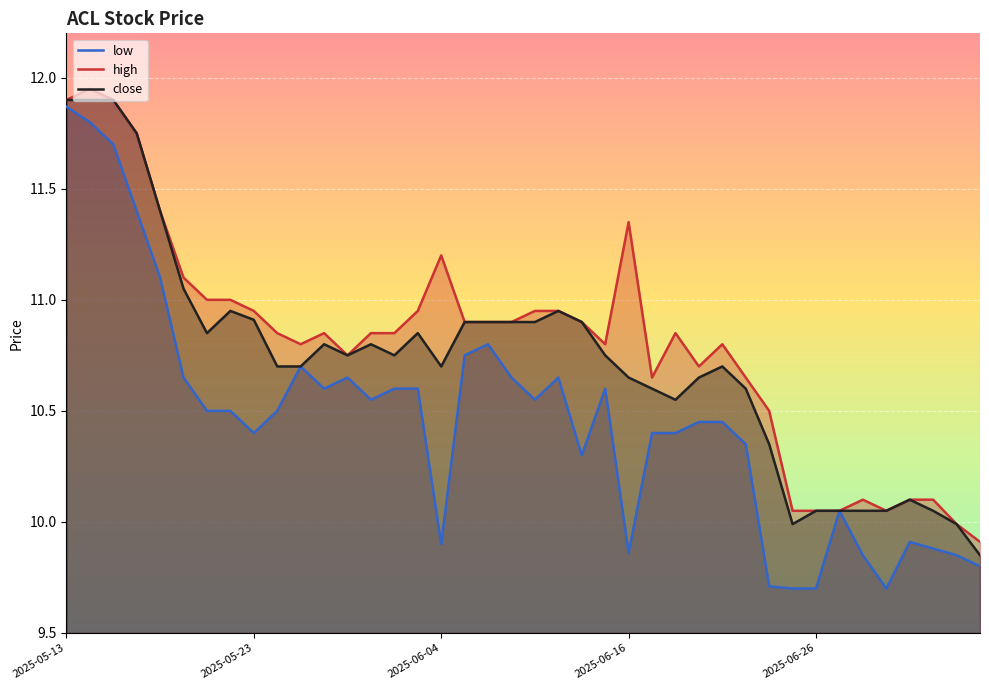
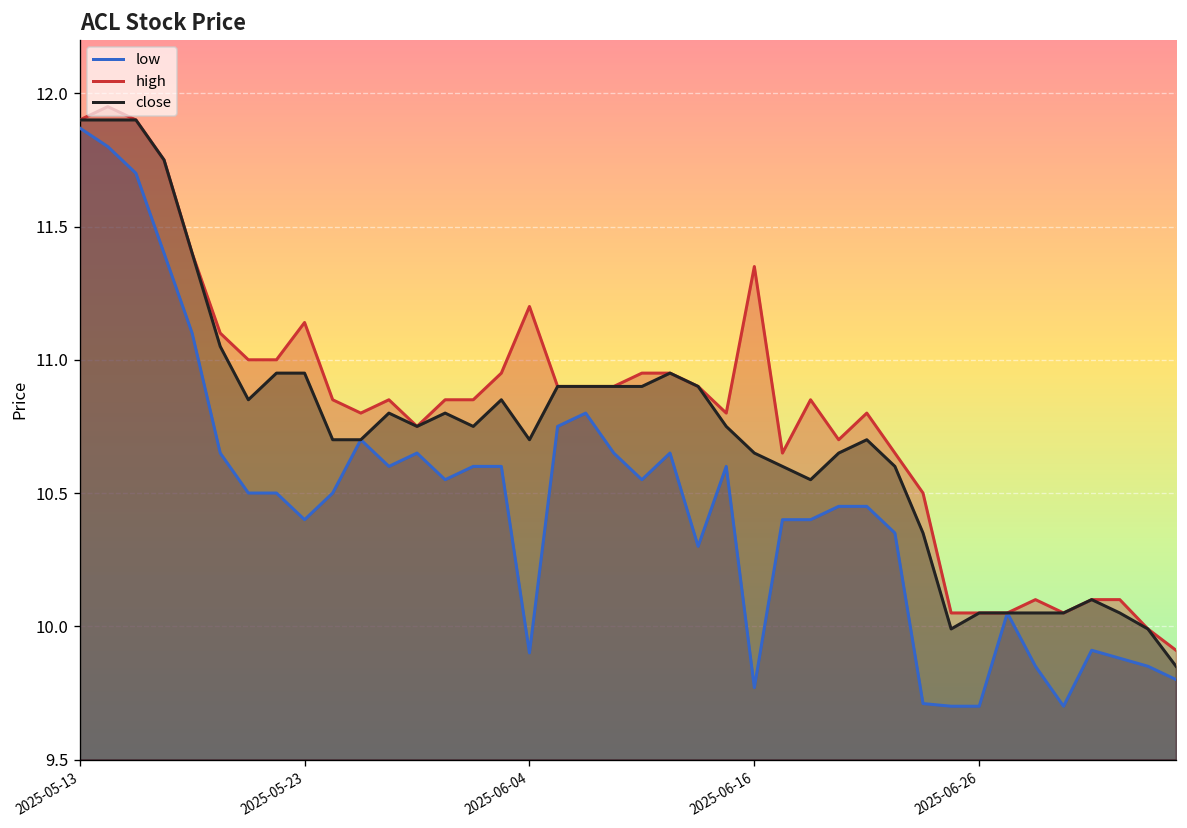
  {
    "low": {
      "2025-05-13": 11.87,
      "2025-05-23": 10.40,
      "2025-06-04": 9.90,
-     "2025-06-16": 9.86,
+     "2025-06-16": 9.77,
      "2025-06-26": 9.70
    },
    "high": {
-     "2025-05-23": 10.95,
+     "2025-05-23": 11.14,
      "2025-06-04": 11.20,
      "2025-06-16": 11.35
    },
    "close": {
-     "2025-05-23": 10.91,
+     "2025-05-23": 10.95,
      "2025-06-04": 10.70,
      "2025-06-16": 10.65
    }
  }
